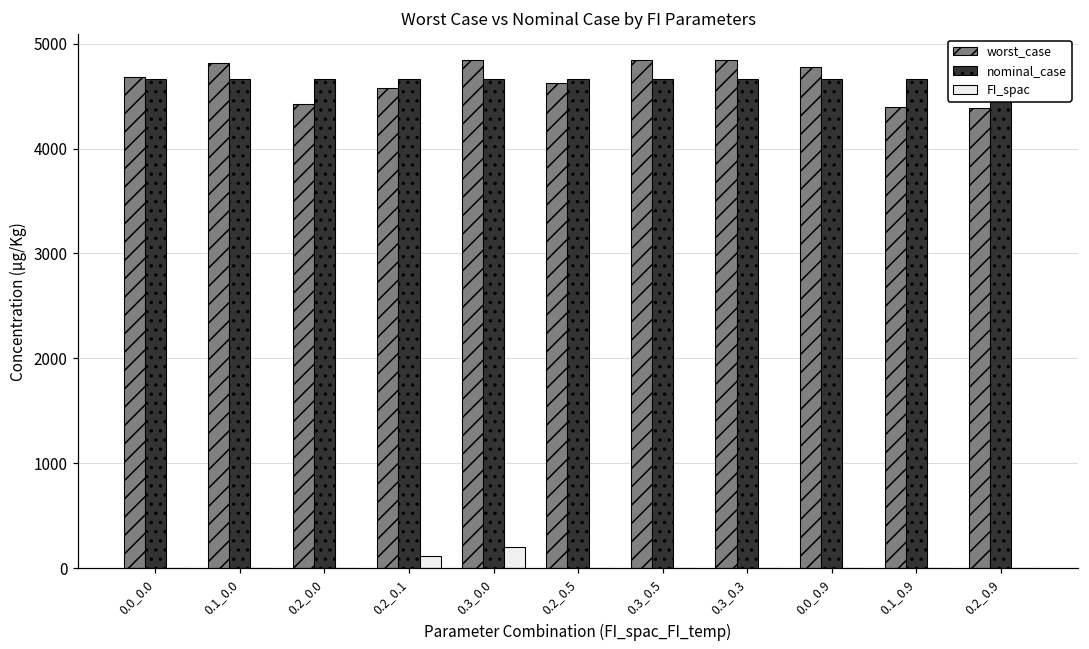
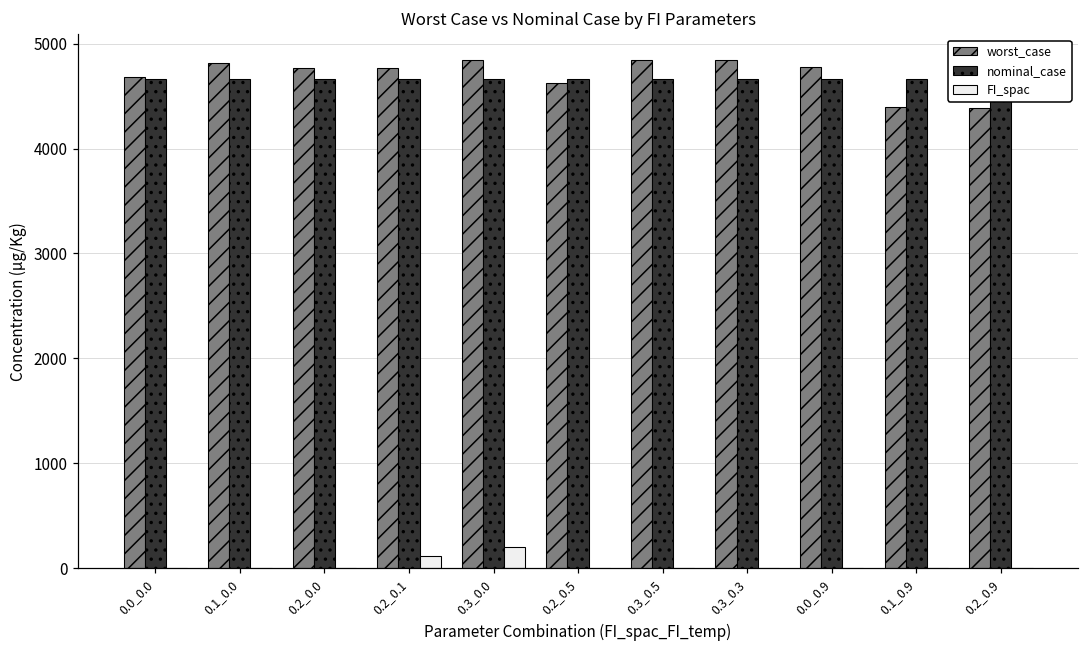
  {
    "worst_case": {
      "0.0_0.0": 4700,
      "0.1_0.0": 4800,
-     "0.2_0.0": 4400,
-     "0.2_0.1": 4600,
+     "0.2_0.0": 4800,
+     "0.2_0.1": 4800,
      "0.3_0.0": 4800,
      "0.2_0.5": 4600,
      "0.3_0.5": 4800,
      "0.3_0.3": 4800,
      "0.0_0.9": 4800,
      "0.1_0.9": 4400,
      "0.2_0.9": 4400
    },
    "nominal_case": {
      "0.0_0.0": 4700,
      "0.1_0.0": 4700,
      "0.2_0.0": 4700,
      "0.2_0.1": 4700,
      "0.3_0.0": 4700,
      "0.2_0.5": 4700,
      "0.3_0.5": 4700,
      "0.3_0.3": 4700,
      "0.0_0.9": 4700,
      "0.1_0.9": 4700
    },
    "FI_spac": {
      "0.0_0.0": 0,
      "0.2_0.1": 100,
      "0.3_0.0": 200,
      "0.0_0.9": 0
    }
  }
